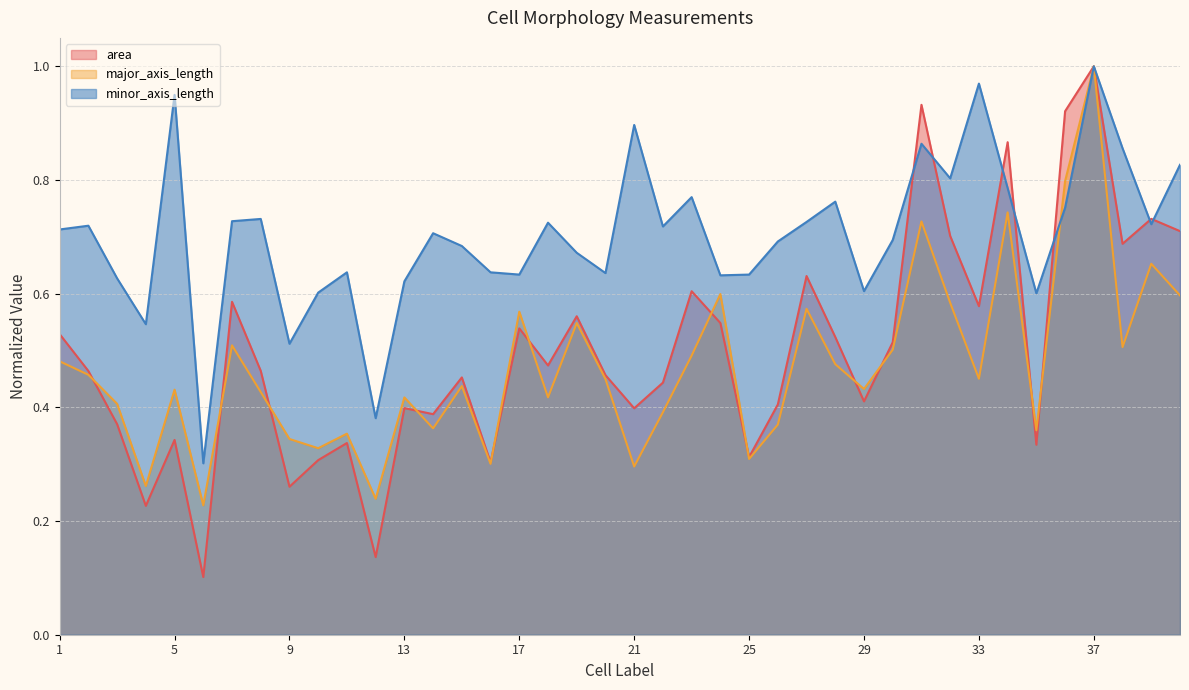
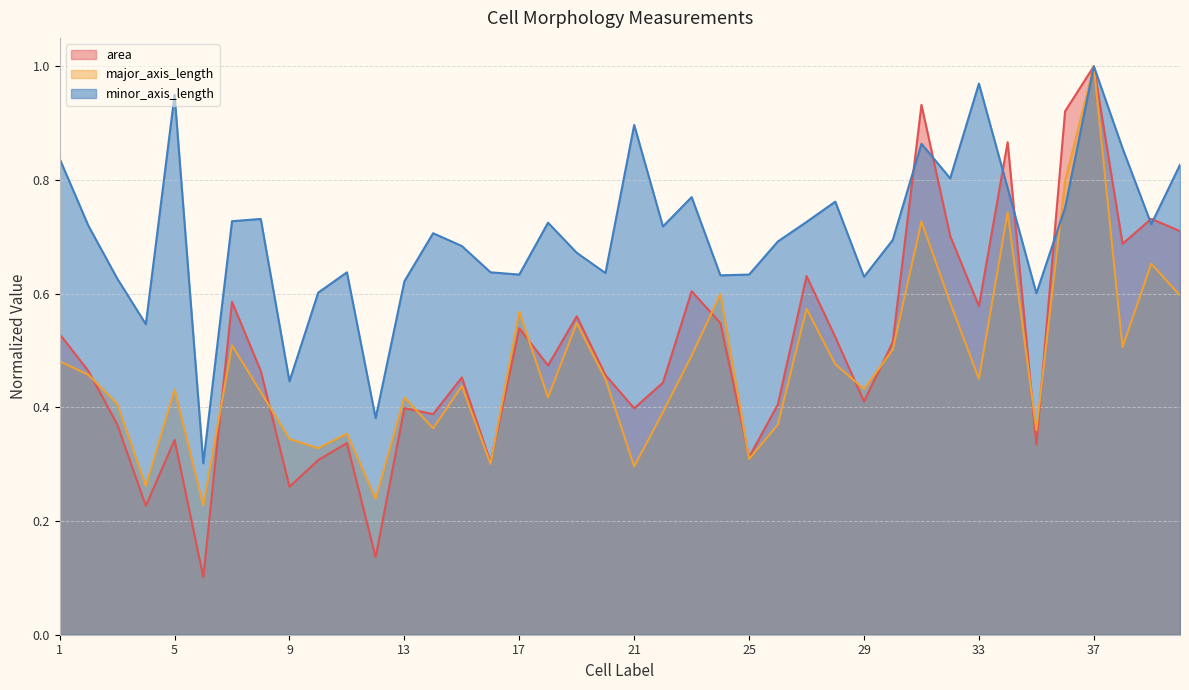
  {
    "minor_axis_length": {
-     "1": 0.71,
-     "9": 0.51,
+     "1": 0.84,
+     "9": 0.45,
      "13": 0.62,
      "17": 0.63,
      "21": 0.90,
      "25": 0.63,
-     "29": 0.60,
+     "29": 0.63,
      "33": 0.97
    }
  }
